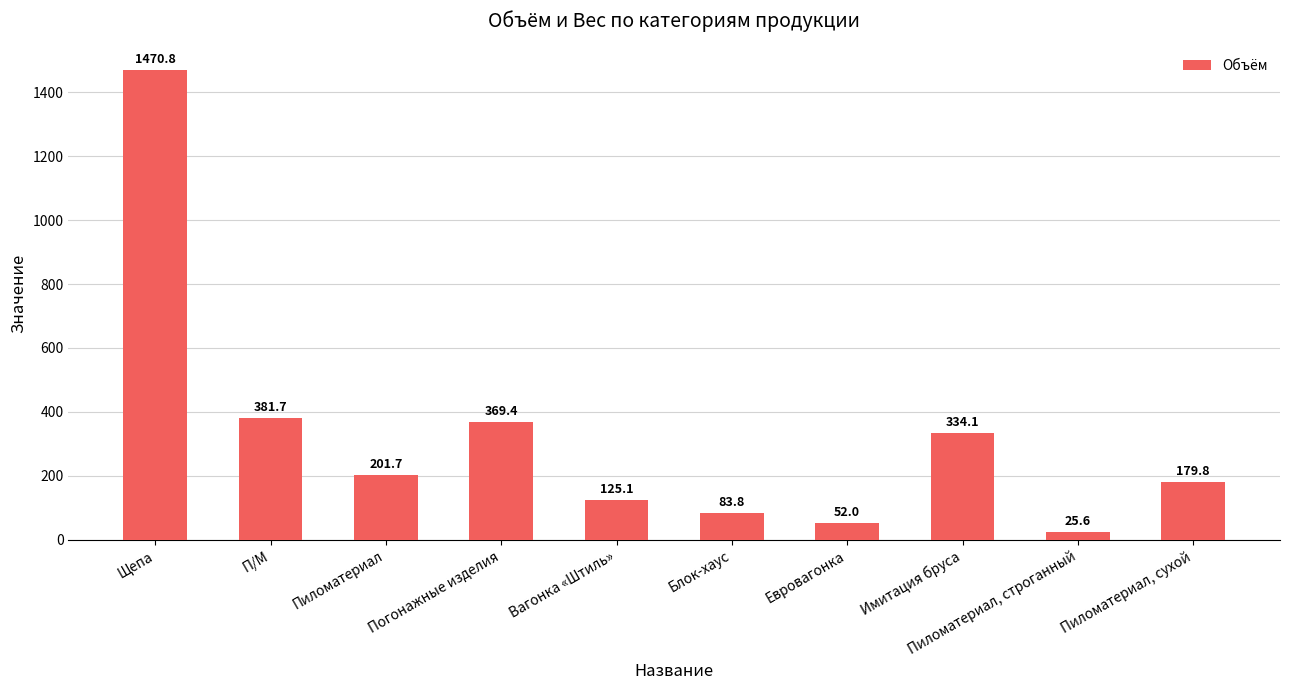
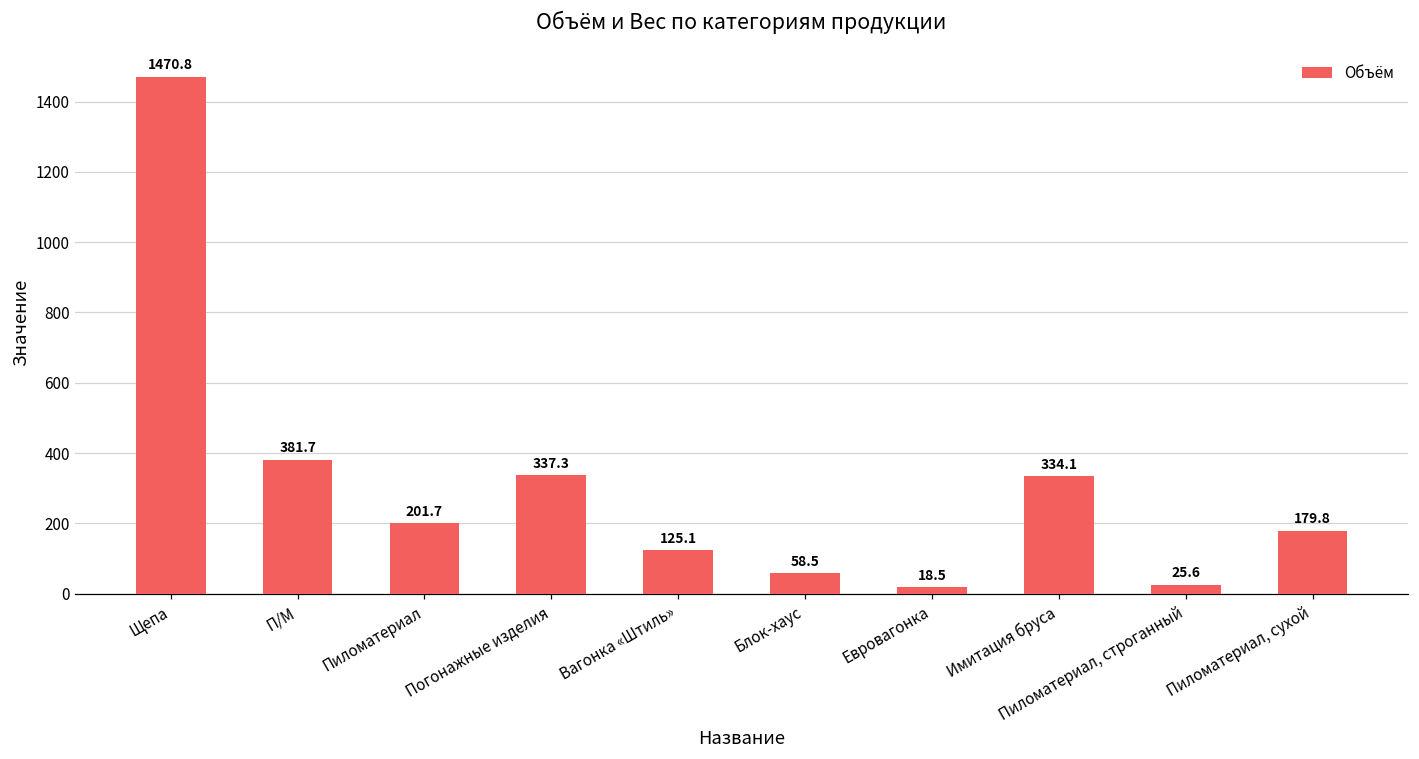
  {
    "Щепа": 1470.8,
    "П/М": 381.7,
    "Пиломатериал": 201.7,
-   "Погонажные изделия": 369.4,
+   "Погонажные изделия": 337.3,
    "Вагонка «Штиль»": 125.1,
-   "Блок-хаус": 83.8,
-   "Евровагонка": 52.0,
+   "Блок-хаус": 58.5,
+   "Евровагонка": 18.5,
    "Имитация бруса": 334.1,
    "Пиломатериал, строганный": 25.6,
    "Пиломатериал, сухой": 179.8
  }
